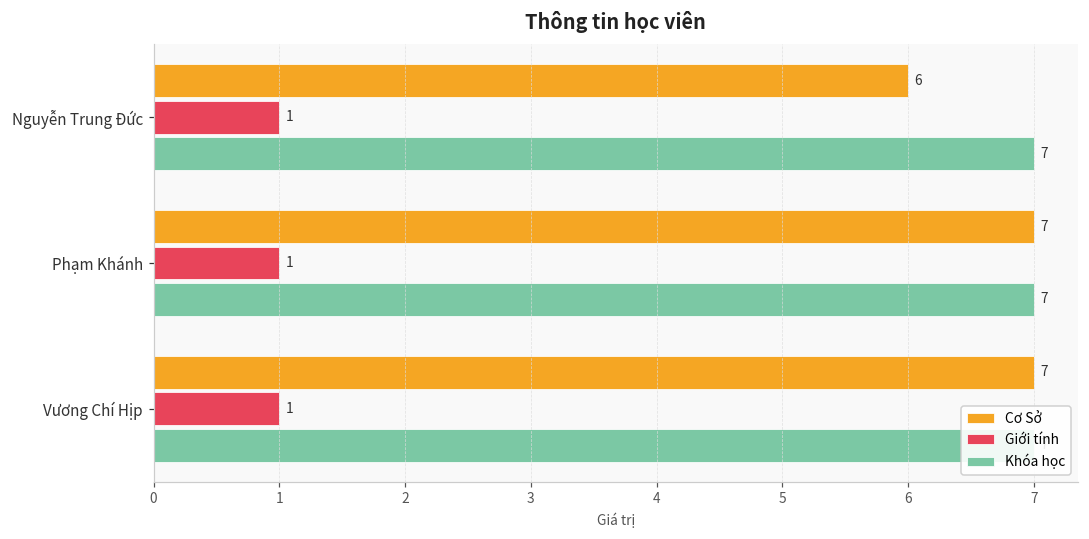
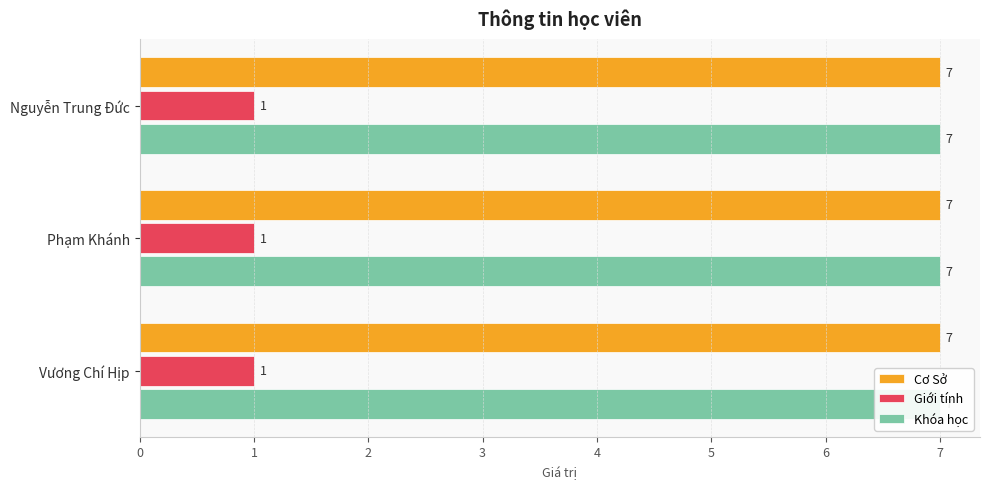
  {
    "Cơ Sở": {
-     "Nguyễn Trung Đức": 6,
+     "Nguyễn Trung Đức": 7,
      "Phạm Khánh": 7,
      "Vương Chí Hịp": 7
    },
    "Giới tính": {
      "Nguyễn Trung Đức": 1,
      "Phạm Khánh": 1,
      "Vương Chí Hịp": 1
    },
    "Khóa học": {
      "Nguyễn Trung Đức": 7,
      "Phạm Khánh": 7
    }
  }
